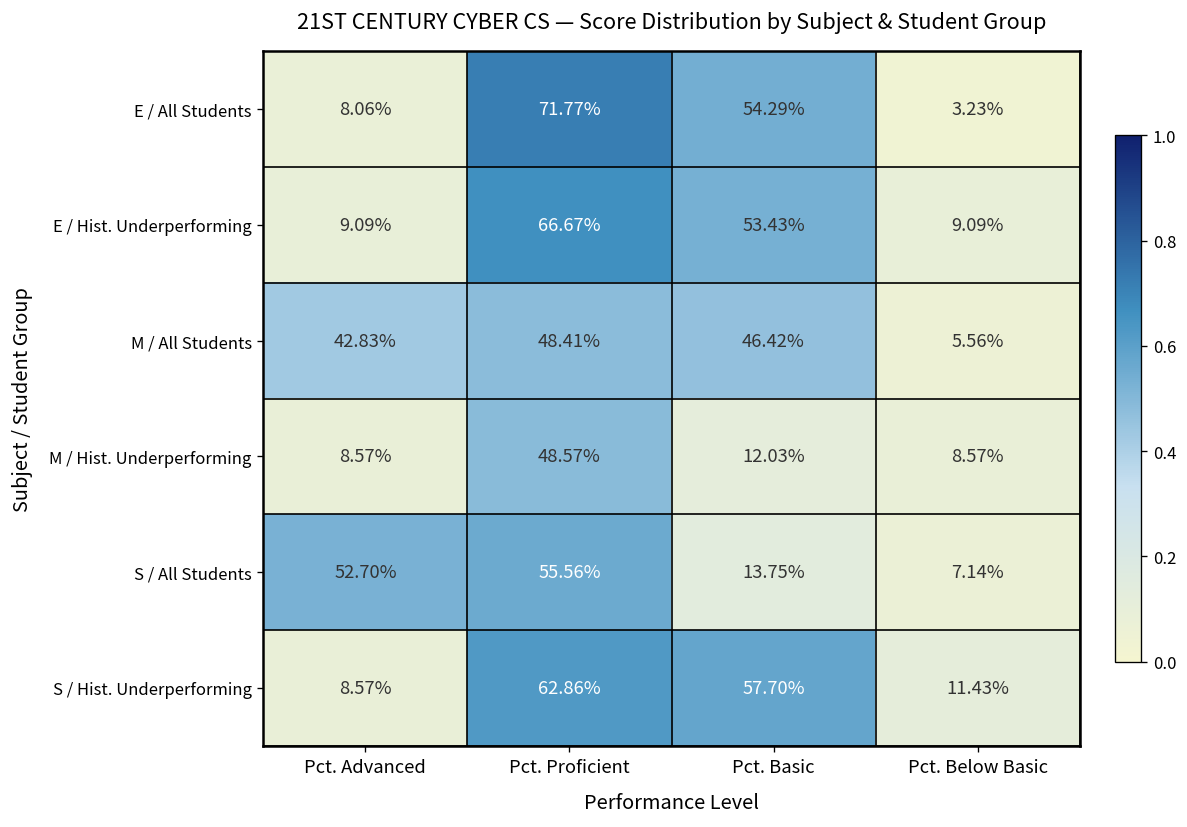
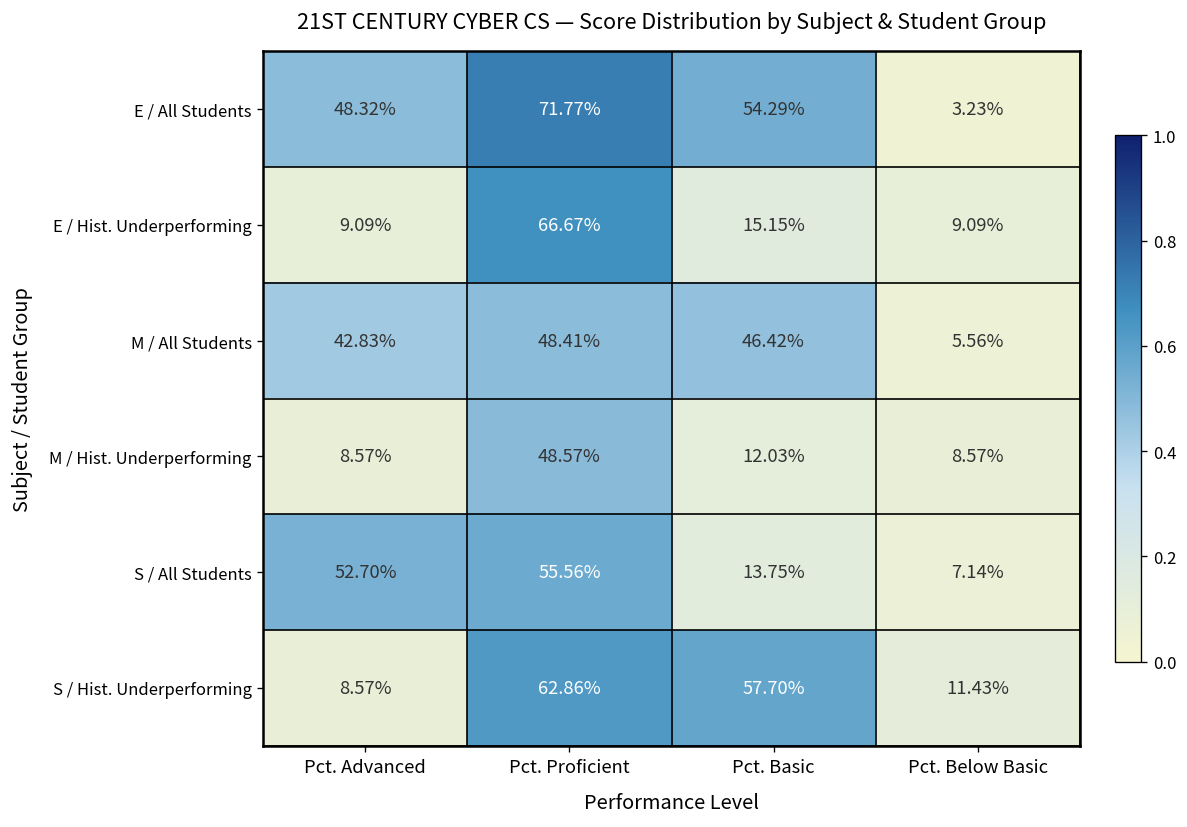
  {
    "E / All Students": {
-     "Pct. Advanced": "8.06%",
+     "Pct. Advanced": "48.32%",
      "Pct. Proficient": "71.77%",
      "Pct. Basic": "54.29%",
      "Pct. Below Basic": "3.23%"
    },
    "E / Hist. Underperforming": {
      "Pct. Advanced": "9.09%",
      "Pct. Proficient": "66.67%",
-     "Pct. Basic": "53.43%",
+     "Pct. Basic": "15.15%",
      "Pct. Below Basic": "9.09%"
    },
    "M / All Students": {
      "Pct. Advanced": "42.83%",
      "Pct. Proficient": "48.41%",
      "Pct. Basic": "46.42%",
      "Pct. Below Basic": "5.56%"
    },
    "M / Hist. Underperforming": {
      "Pct. Advanced": "8.57%",
      "Pct. Proficient": "48.57%",
      "Pct. Basic": "12.03%",
      "Pct. Below Basic": "8.57%"
    },
    "S / All Students": {
      "Pct. Advanced": "52.70%",
      "Pct. Proficient": "55.56%",
      "Pct. Basic": "13.75%",
      "Pct. Below Basic": "7.14%"
    },
    "S / Hist. Underperforming": {
      "Pct. Advanced": "8.57%",
      "Pct. Proficient": "62.86%",
      "Pct. Basic": "57.70%",
      "Pct. Below Basic": "11.43%"
    }
  }
